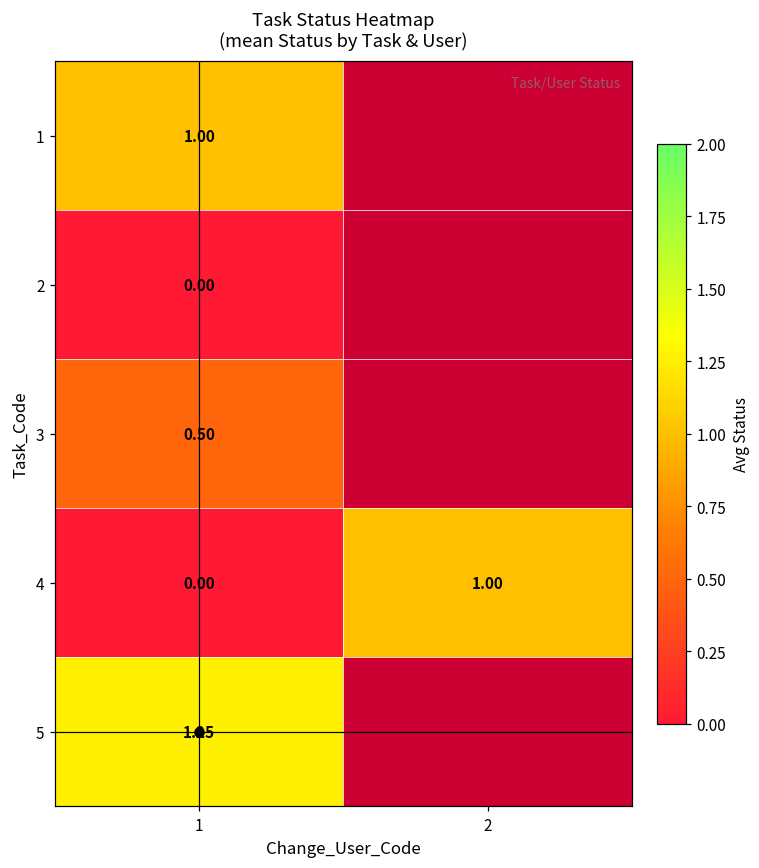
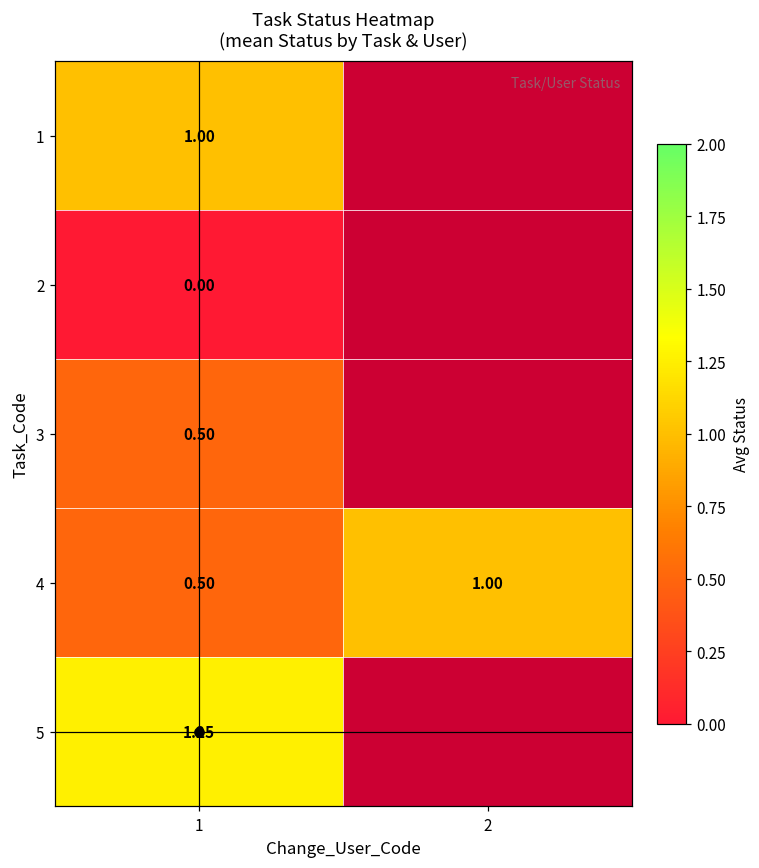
  {
    "1": {
      "1": 1.00
    },
    "2": {
      "1": 0.00
    },
    "3": {
      "1": 0.50
    },
    "4": {
-     "1": 0.00,
+     "1": 0.50,
      "2": 1.00
    }
  }
